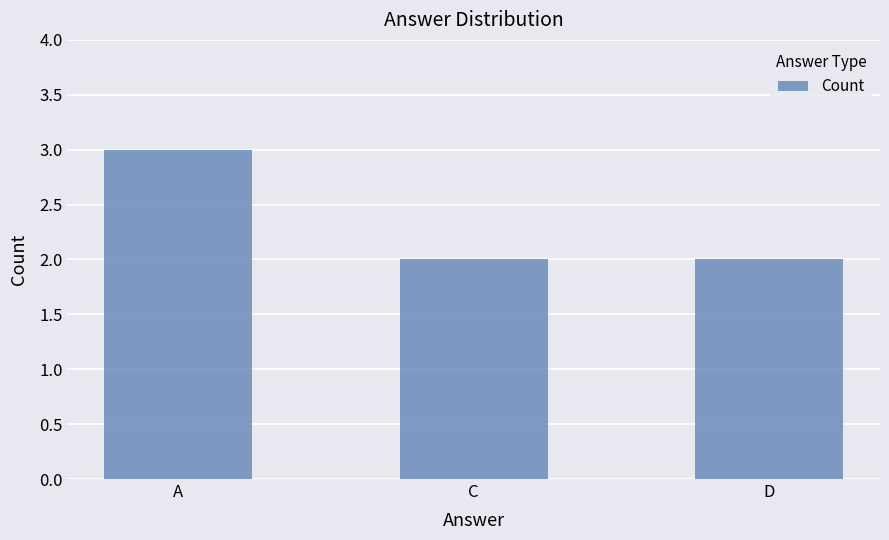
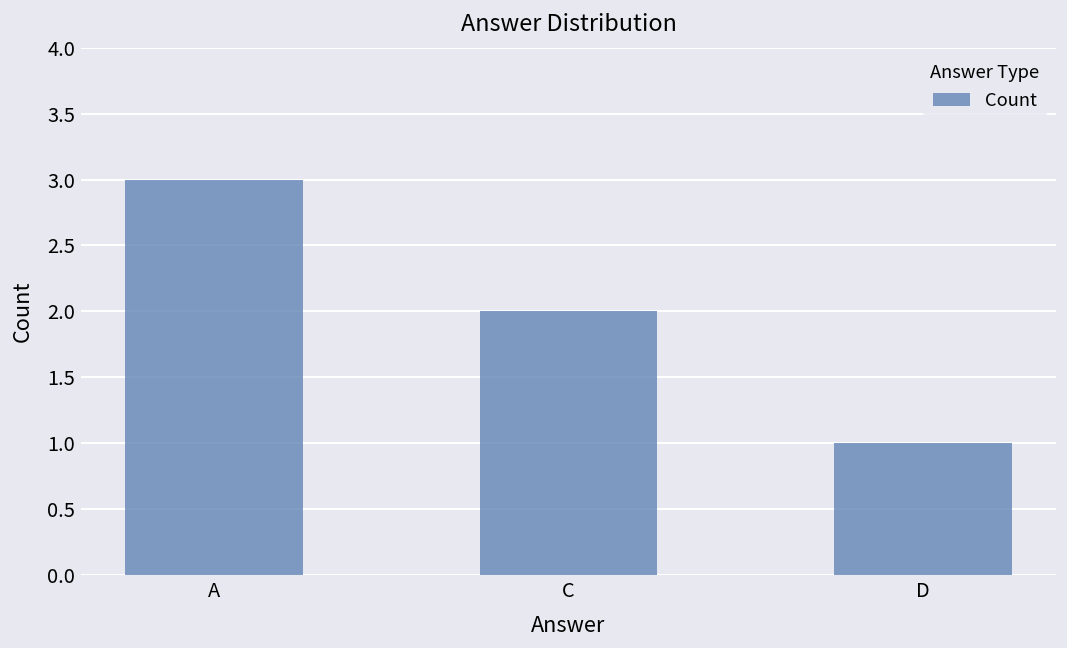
  {
    "A": 3,
    "C": 2,
-   "D": 2
+   "D": 1
  }
